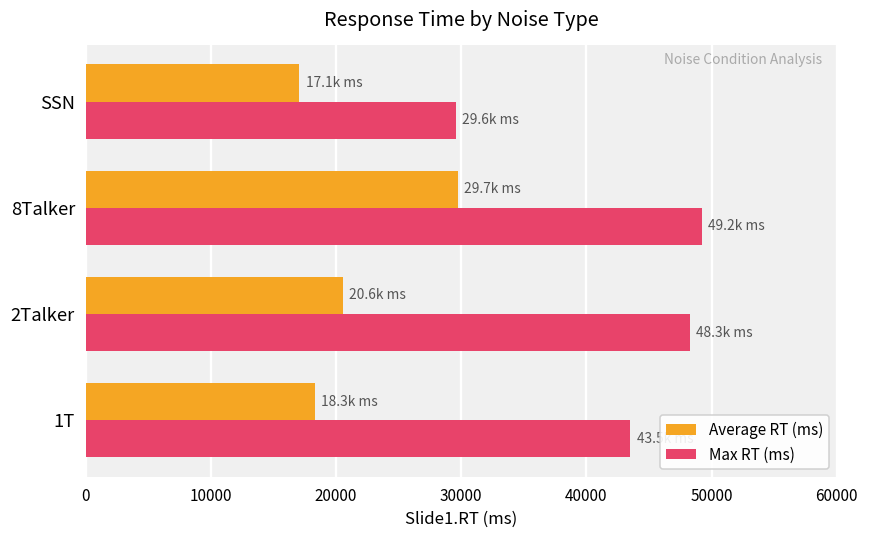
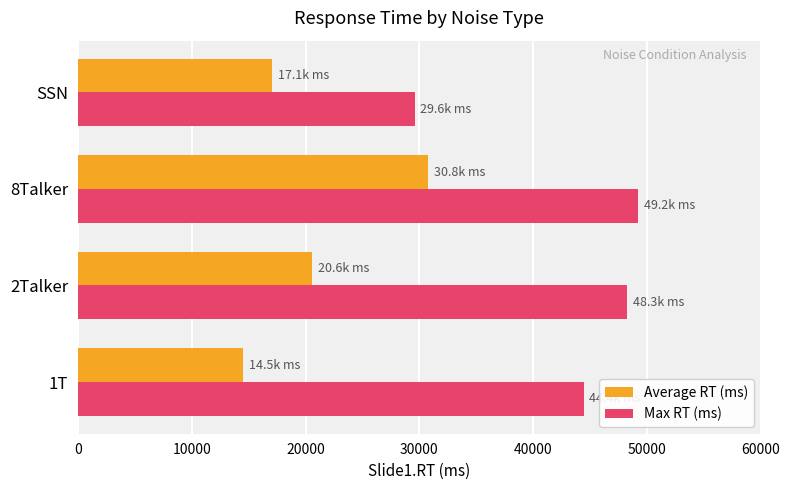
  {
    "Average RT (ms)": {
      "SSN": "17.1k",
-     "8Talker": "29.7k",
+     "8Talker": "30.8k",
      "2Talker": "20.6k",
-     "1T": "18.3k"
+     "1T": "14.5k"
    },
    "Max RT (ms)": {
-     "1T": "43500"
+     "1T": "44400"
    }
  }
